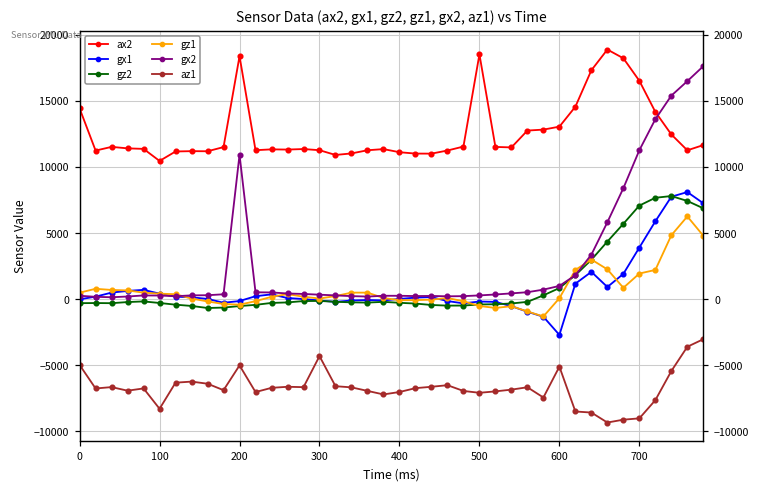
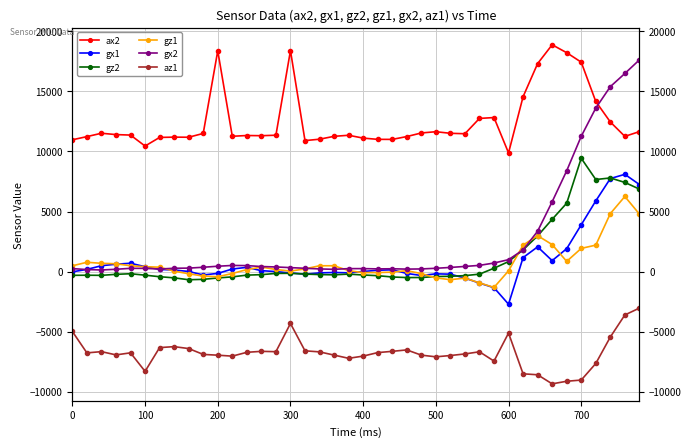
  {
    "ax2": {
-     "0": 14400,
+     "0": 11000,
      "100": 10500,
      "200": 18400,
-     "300": 11300,
+     "300": 18400,
      "400": 11100,
-     "500": 18500,
-     "600": 13100,
-     "700": 16500
+     "500": 11600,
+     "600": 9900,
+     "700": 17400
    },
    "gx1": {
      "0": 0,
      "200": -200,
      "500": -200,
      "600": -2700,
      "700": 3900
    },
    "gz2": {
      "0": -300,
      "100": -300,
-     "700": 7100
+     "700": 9400
    },
    "gz1": {
      "0": 500,
      "600": 100,
      "700": 1900
    },
    "gx2": {
      "0": 200,
-     "200": 10900,
+     "200": 400,
      "300": 300,
      "400": 200,
      "500": 300,
      "700": 11300
    },
    "az1": {
      "0": -5000,
      "100": -8300,
-     "200": -5000,
+     "200": -7000,
      "300": -4300,
      "400": -7000,
      "500": -7100,
      "600": -5100,
      "700": -9000
    }
  }
